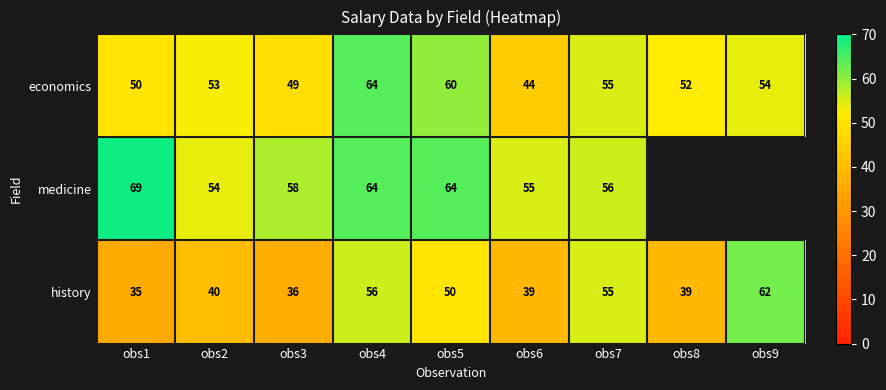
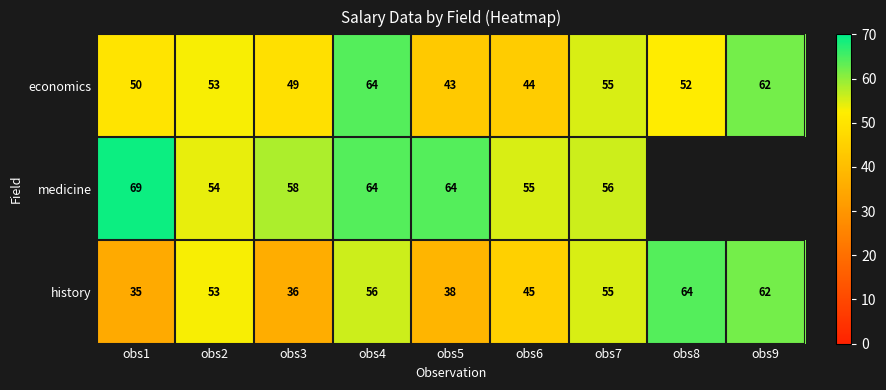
  {
    "economics": {
      "obs1": 50,
      "obs2": 53,
      "obs3": 49,
      "obs4": 64,
-     "obs5": 60,
+     "obs5": 43,
      "obs6": 44,
      "obs7": 55,
      "obs8": 52,
-     "obs9": 54
+     "obs9": 62
    },
    "medicine": {
      "obs1": 69,
      "obs2": 54,
      "obs3": 58,
      "obs4": 64,
      "obs5": 64,
      "obs6": 55,
      "obs7": 56
    },
    "history": {
      "obs1": 35,
-     "obs2": 40,
+     "obs2": 53,
      "obs3": 36,
      "obs4": 56,
-     "obs5": 50,
-     "obs6": 39,
+     "obs5": 38,
+     "obs6": 45,
      "obs7": 55,
-     "obs8": 39,
+     "obs8": 64,
      "obs9": 62
    }
  }
